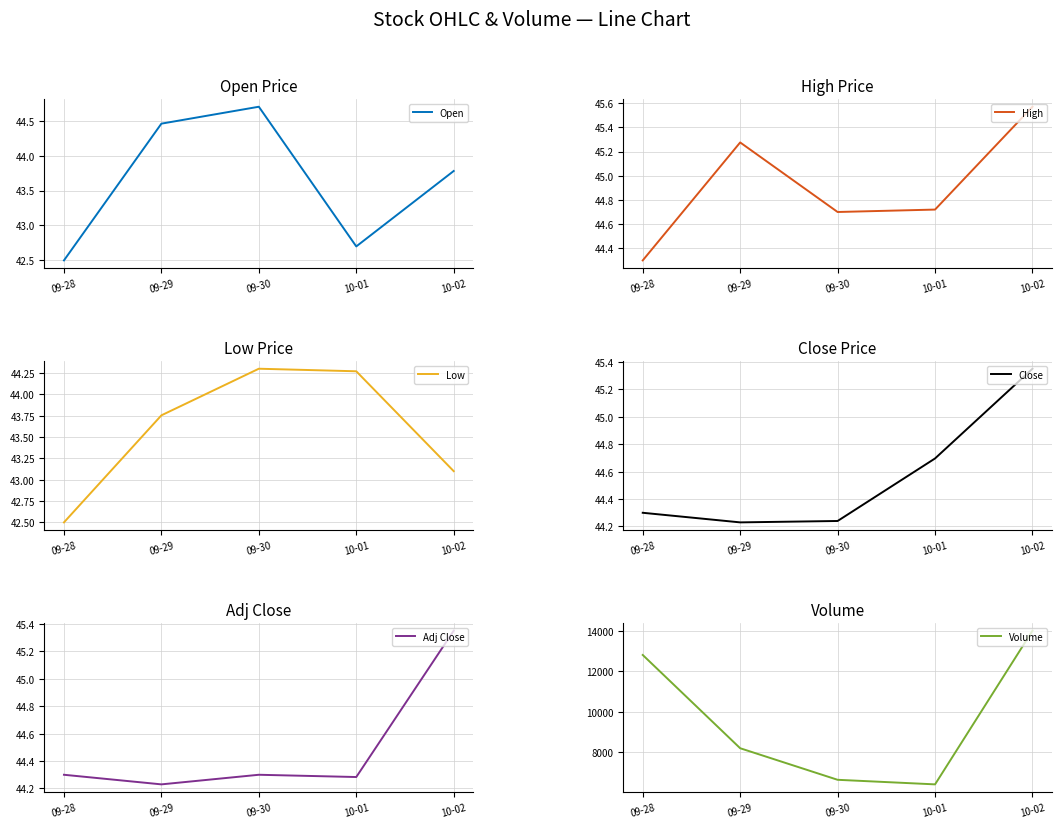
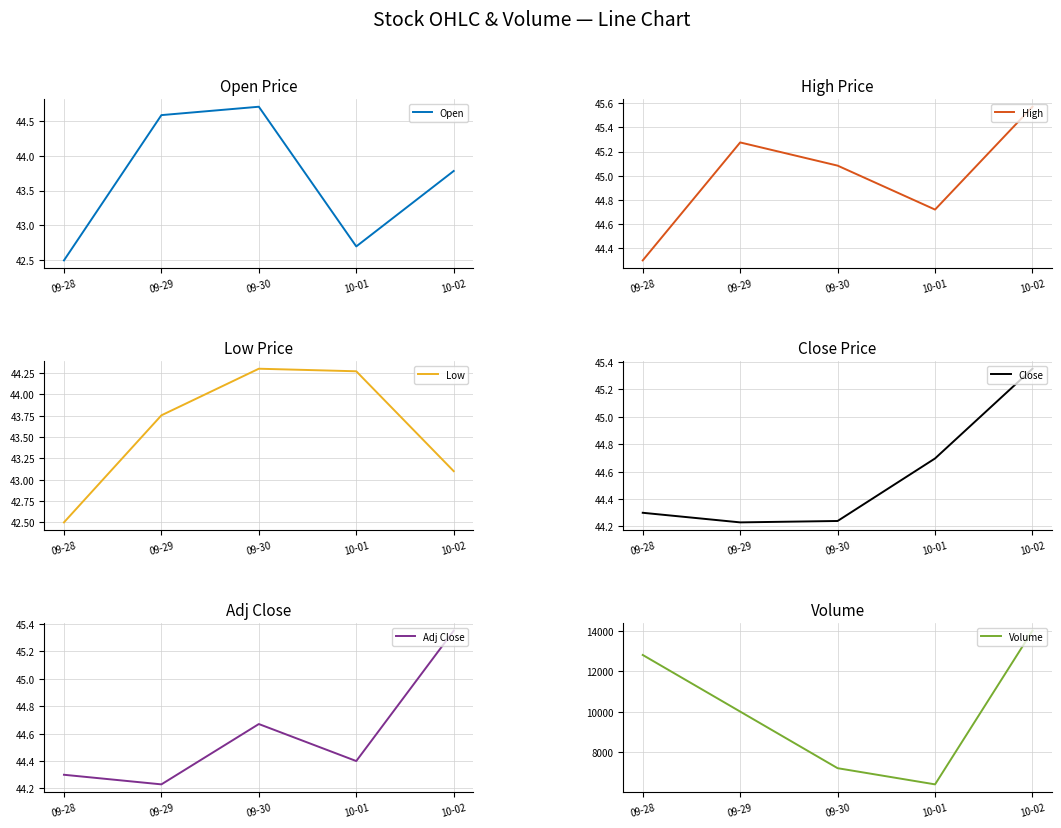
  {
    "Open Price": {
      "09-28": 42.5,
-     "09-29": 44.5,
+     "09-29": 44.6,
      "09-30": 44.7,
      "10-01": 42.7,
      "10-02": 43.8
    },
    "High Price": {
      "09-28": 44.30,
      "09-29": 45.27,
-     "09-30": 44.70,
+     "09-30": 45.08,
      "10-01": 44.72
    },
    "Low Price": {
      "09-28": 42.5,
      "09-29": 43.8,
      "09-30": 44.3,
      "10-01": 44.3,
      "10-02": 43.1
    },
    "Close Price": {
      "09-28": 44.30,
      "09-29": 44.23,
      "09-30": 44.24,
      "10-01": 44.70
    },
    "Adj Close": {
      "09-28": 44.30,
      "09-29": 44.23,
-     "09-30": 44.30,
-     "10-01": 44.28
+     "09-30": 44.67,
+     "10-01": 44.40
    },
    "Volume": {
      "09-28": 12800,
-     "09-29": 8200,
-     "09-30": 6600,
+     "09-29": 10000,
+     "09-30": 7200,
      "10-01": 6400
    }
  }
